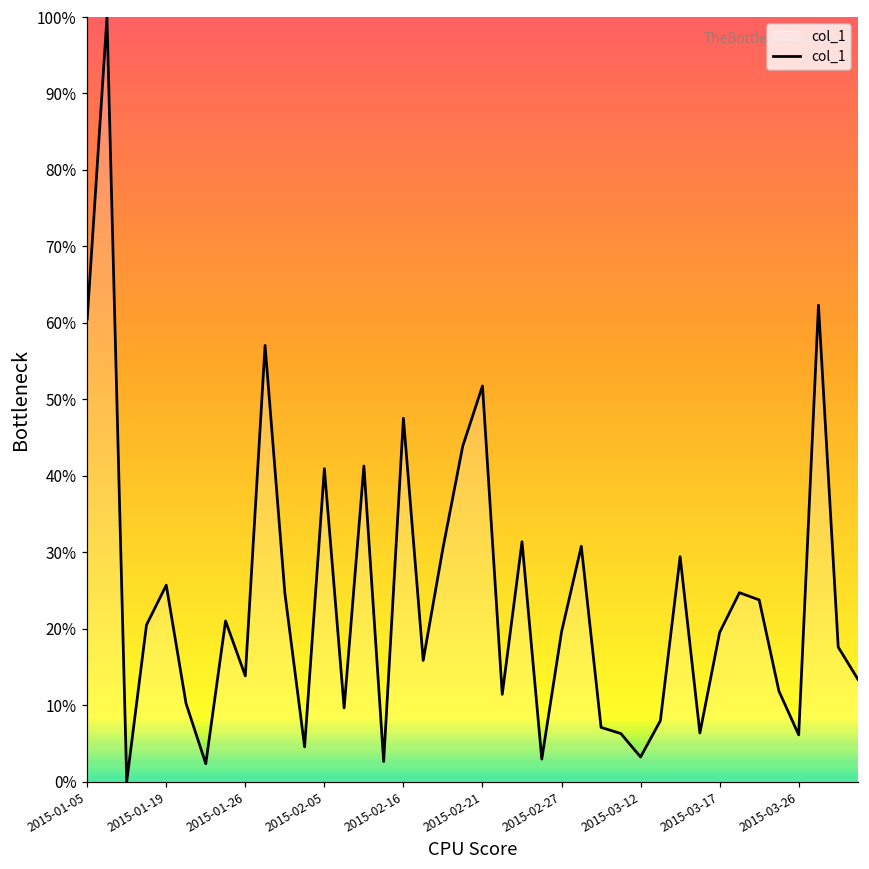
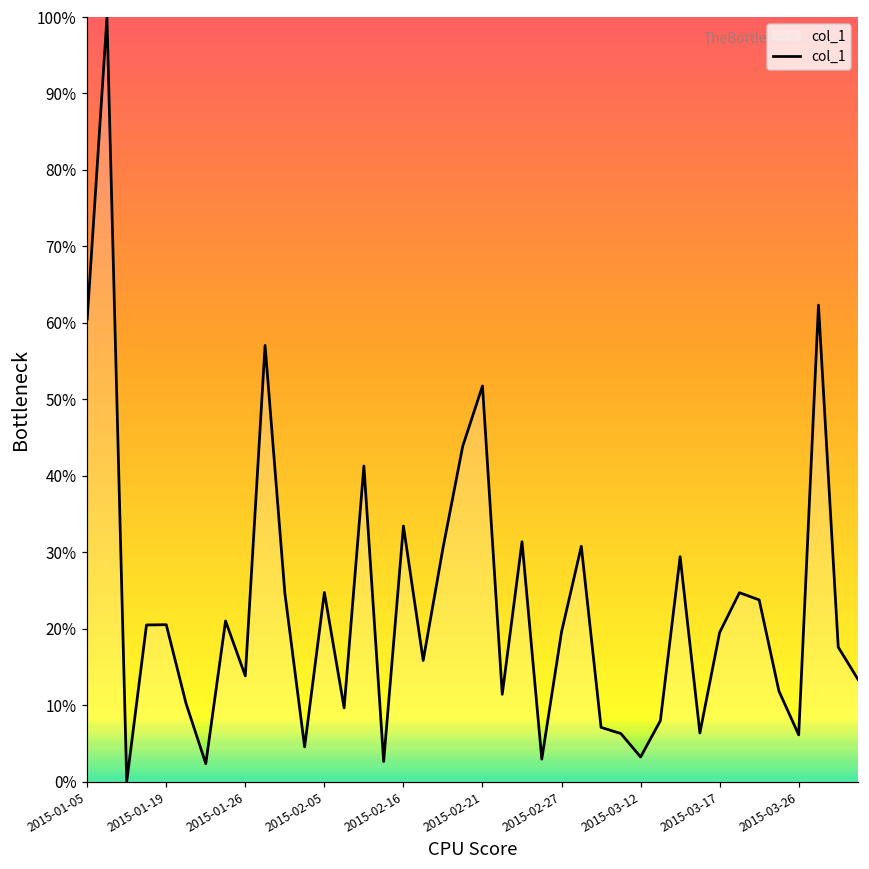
  {
    "2015-01-05": "61%",
-   "2015-01-19": "26%",
+   "2015-01-19": "21%",
    "2015-01-26": "14%",
-   "2015-02-05": "41%",
-   "2015-02-16": "48%",
+   "2015-02-05": "25%",
+   "2015-02-16": "33%",
    "2015-02-21": "52%",
    "2015-02-27": "20%",
    "2015-03-12": "3%",
    "2015-03-17": "20%",
    "2015-03-26": "6%"
  }
